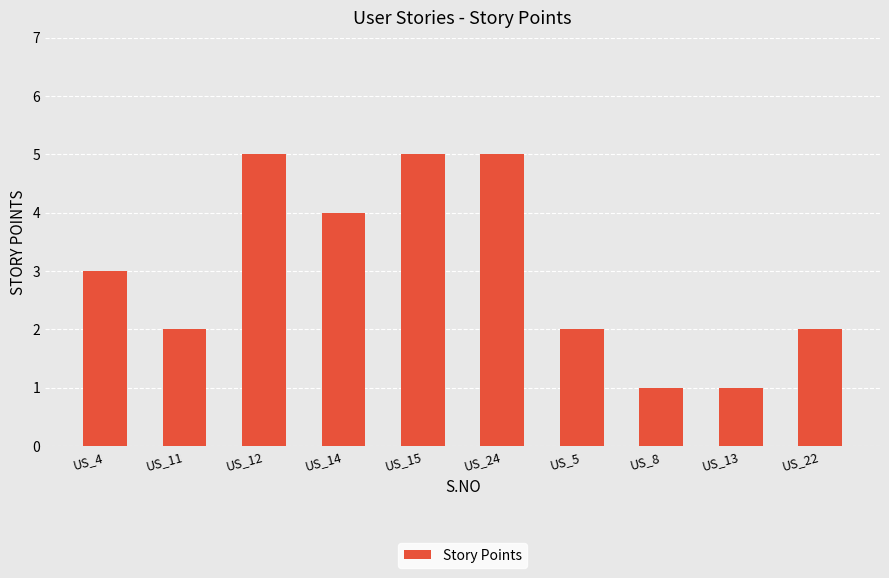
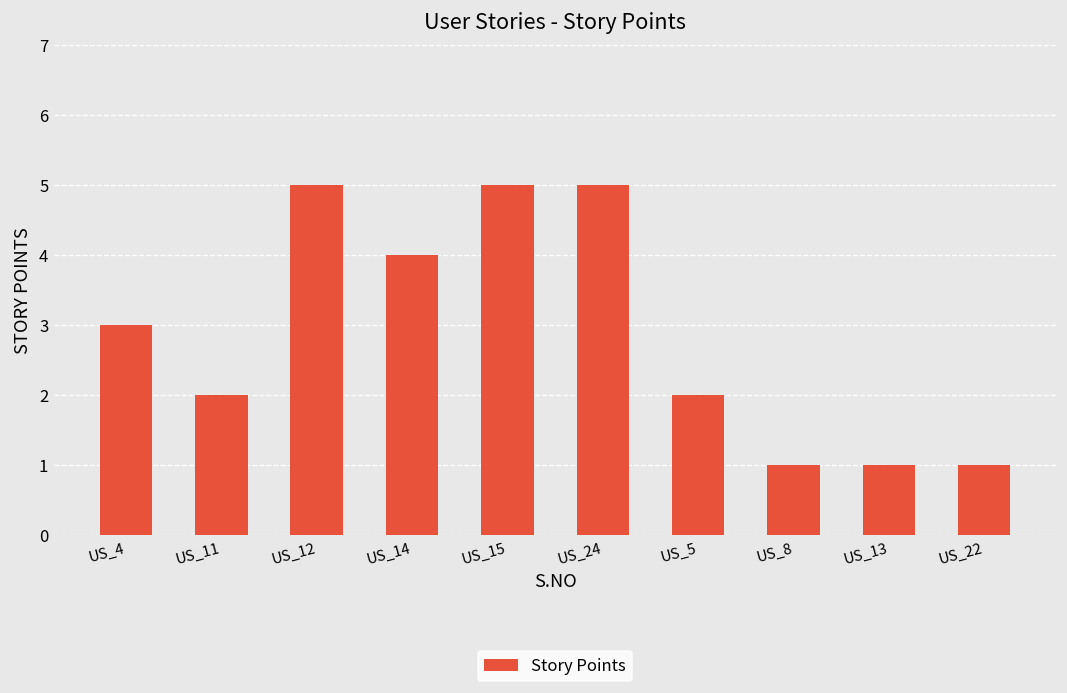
  {
    "US_4": 3,
    "US_11": 2,
    "US_12": 5,
    "US_14": 4,
    "US_15": 5,
    "US_24": 5,
    "US_5": 2,
    "US_8": 1,
    "US_13": 1,
-   "US_22": 2
+   "US_22": 1
  }
